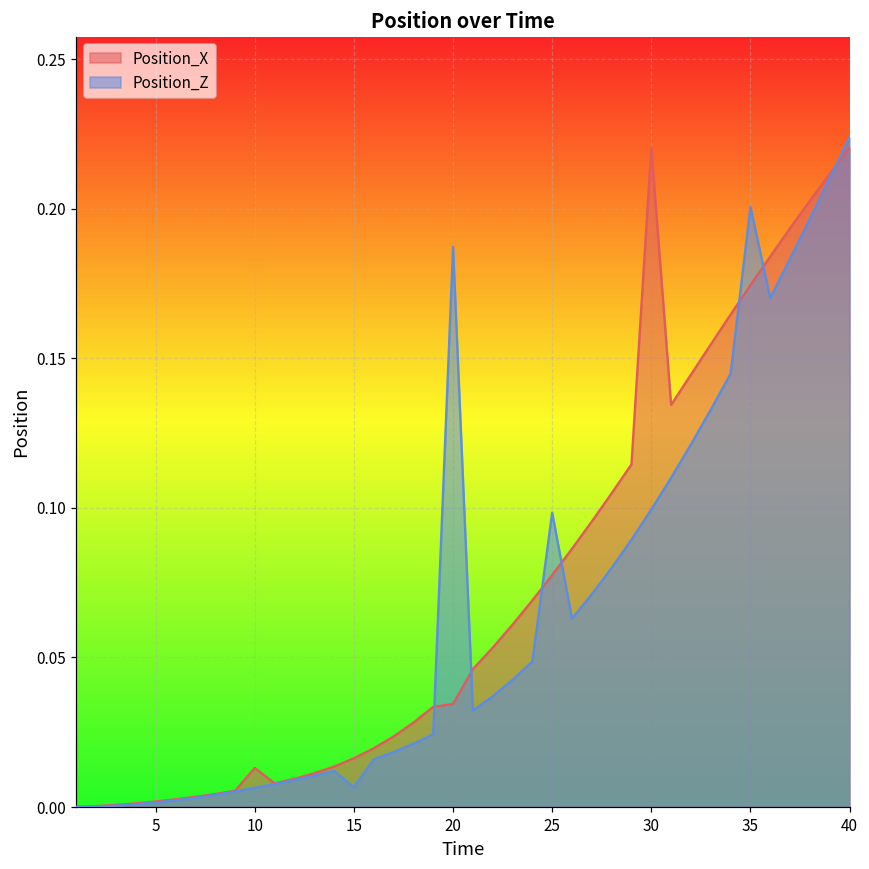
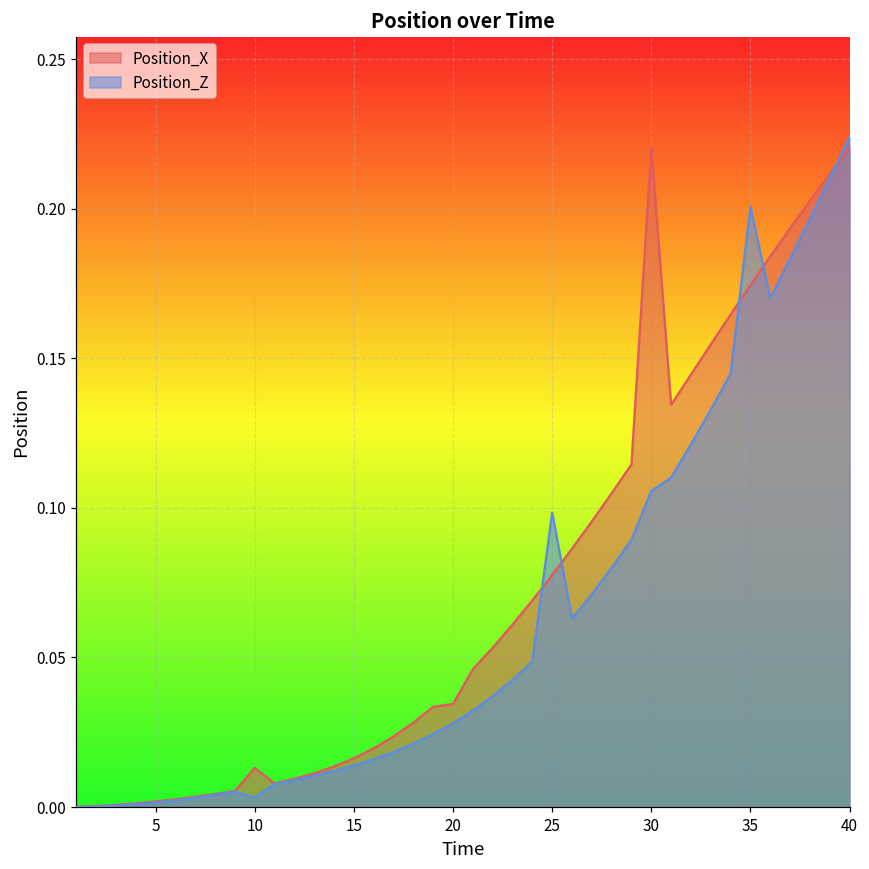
  {
    "Position_X": {
      "10": 0.013,
      "15": 0.016,
      "20": 0.034,
      "25": 0.078,
      "30": 0.220,
      "35": 0.174,
      "40": 0.220
    },
    "Position_Z": {
-     "10": 0.006,
-     "15": 0.007,
-     "20": 0.187,
+     "10": 0.003,
+     "15": 0.014,
+     "20": 0.028,
      "25": 0.098,
-     "30": 0.099,
+     "30": 0.106,
      "35": 0.201,
      "40": 0.224
    }
  }
